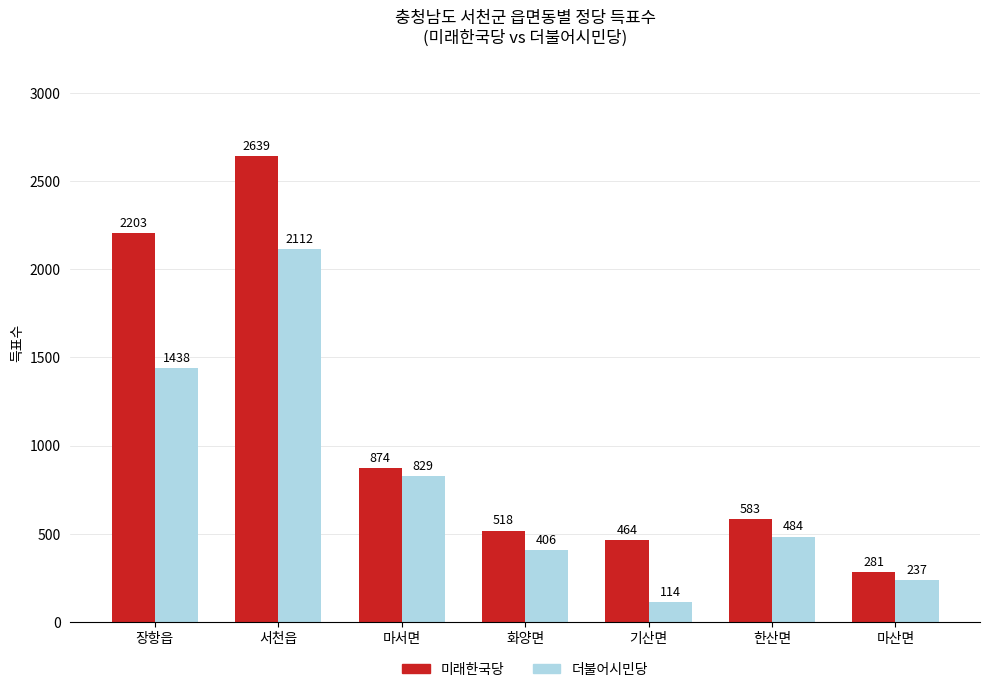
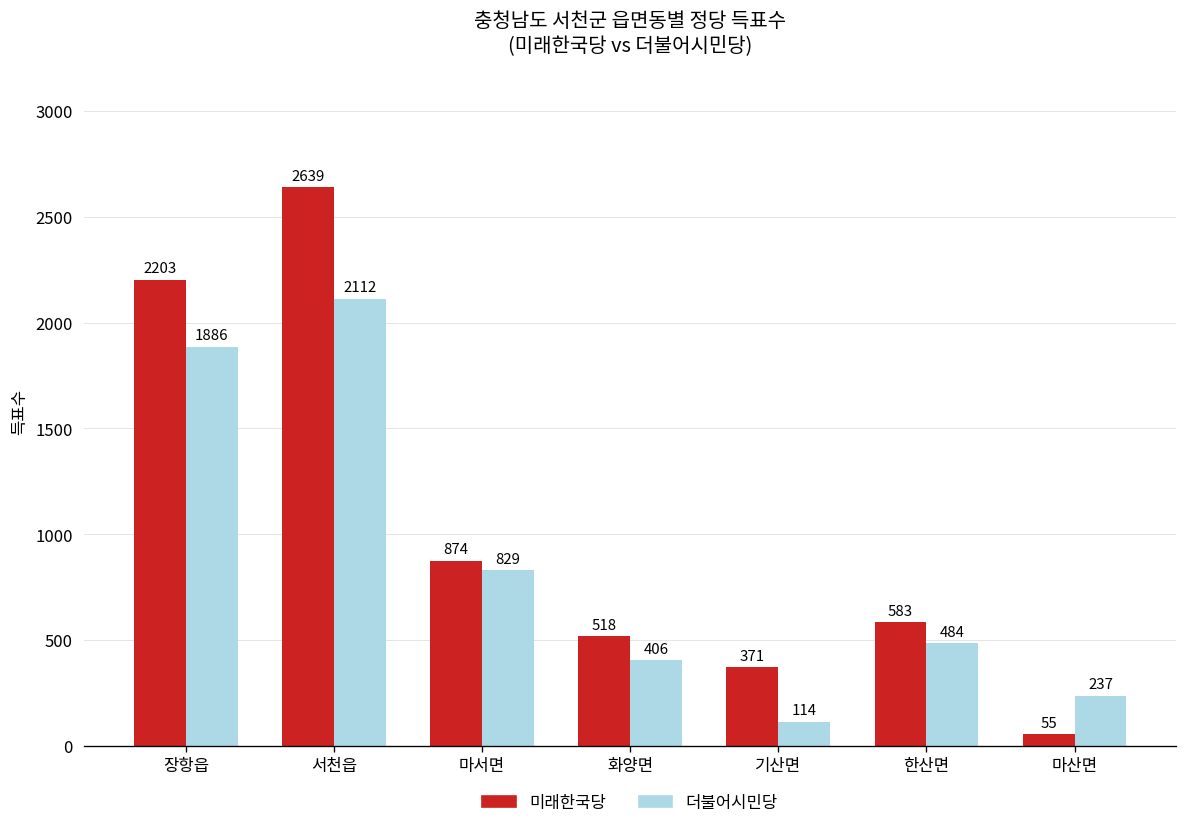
  {
    "미래한국당": {
      "장항읍": 2203,
      "서천읍": 2639,
      "마서면": 874,
      "화양면": 518,
-     "기산면": 464,
+     "기산면": 371,
      "한산면": 583,
-     "마산면": 281
+     "마산면": 55
    },
    "더불어시민당": {
-     "장항읍": 1438,
+     "장항읍": 1886,
      "서천읍": 2112,
      "마서면": 829,
      "화양면": 406,
      "기산면": 114,
      "한산면": 484,
      "마산면": 237
    }
  }
